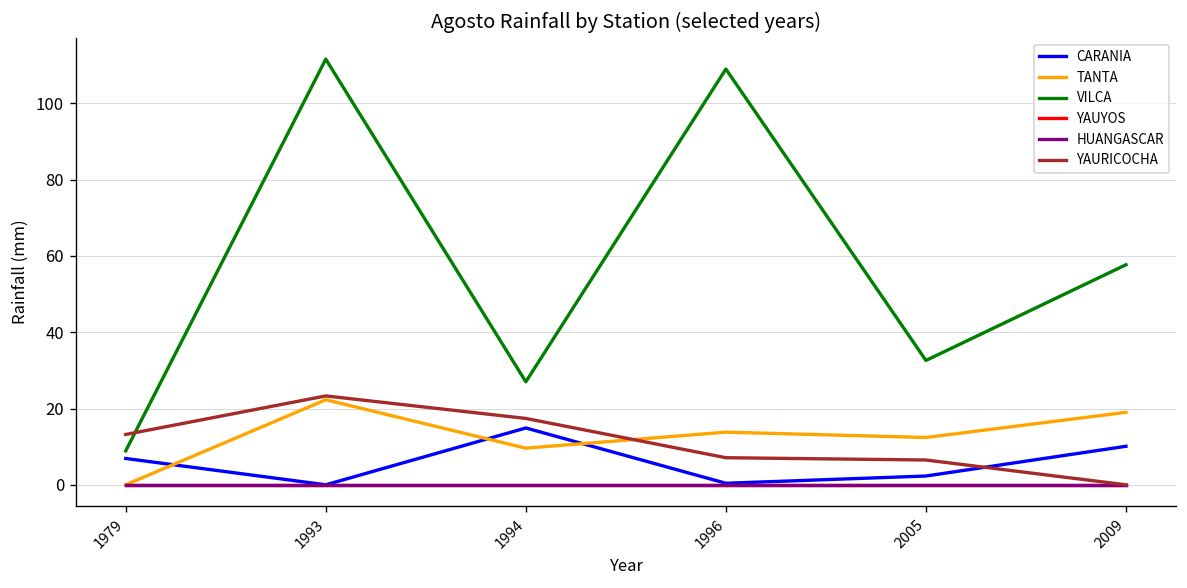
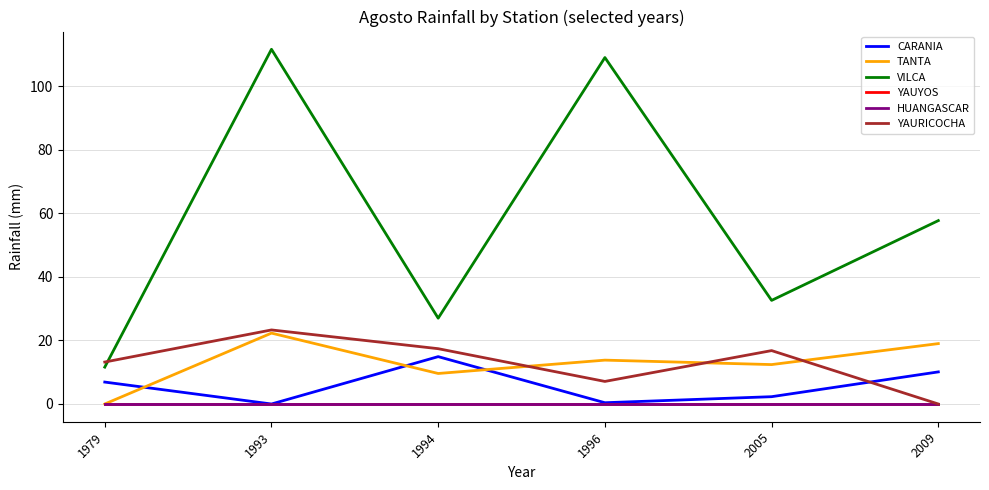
  {
    "CARANIA": {
      "1979": 7,
      "1994": 15,
      "2005": 2,
      "2009": 10
    },
    "TANTA": {
      "1993": 22,
      "1994": 10,
      "1996": 14,
      "2005": 12,
      "2009": 19
    },
    "VILCA": {
-     "1979": 9,
+     "1979": 12,
      "1993": 112,
      "1994": 27,
      "1996": 109,
      "2005": 33,
      "2009": 58
    },
    "HUANGASCAR": {
      "1994": 0,
      "2005": 0
    },
    "YAURICOCHA": {
      "1979": 13,
      "1993": 23,
      "1994": 17,
      "1996": 7,
-     "2005": 7
+     "2005": 17
    }
  }
